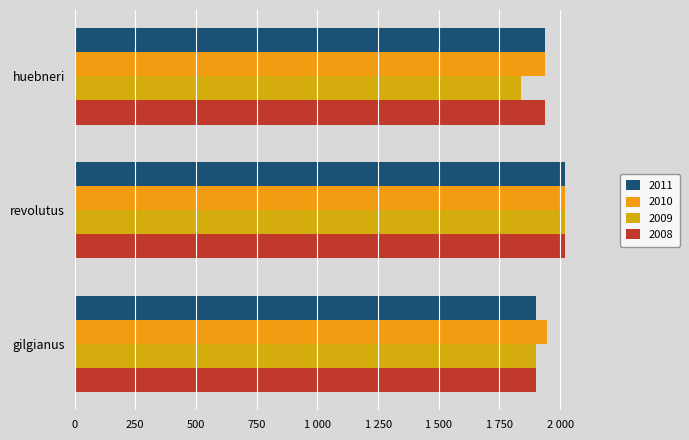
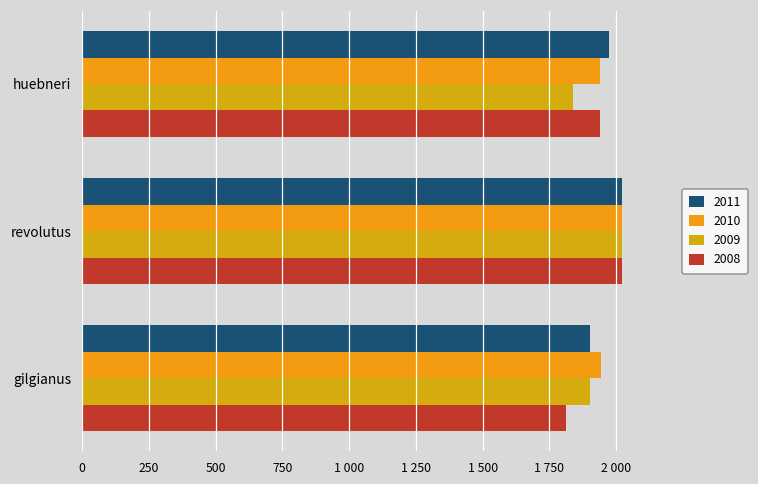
  {
    "2011": {
-     "huebneri": 1940,
+     "huebneri": 1980,
      "revolutus": 2020,
      "gilgianus": 1900
    },
    "2008": {
      "huebneri": 1940,
      "revolutus": 2020,
-     "gilgianus": 1900
+     "gilgianus": 1810
    }
  }
